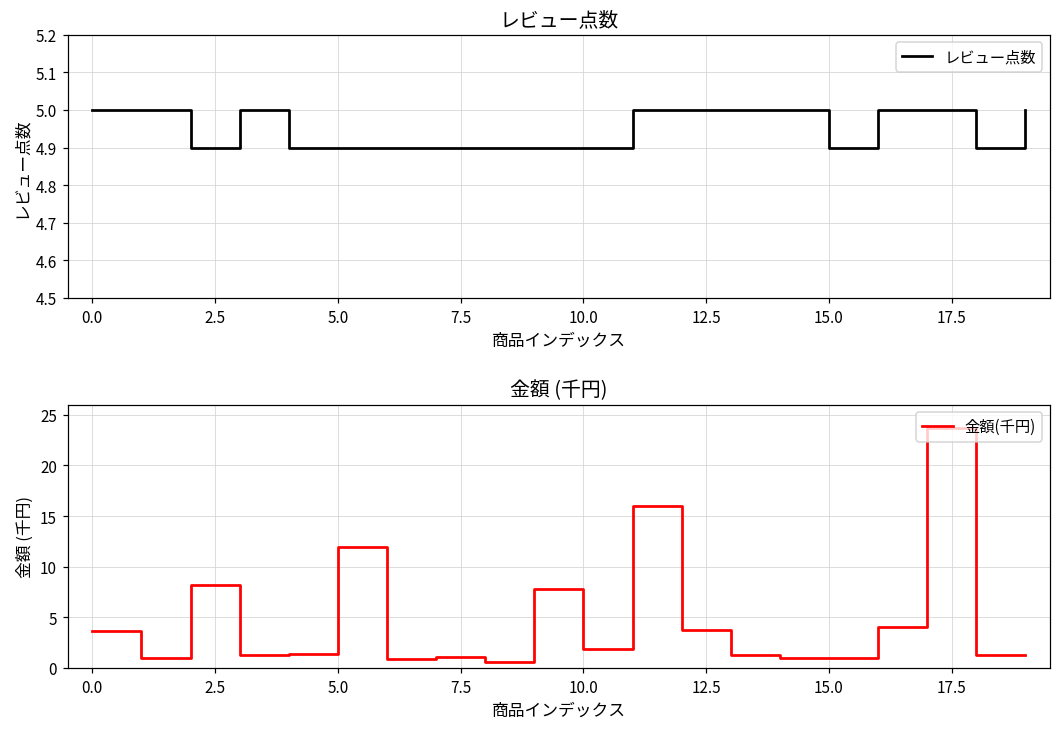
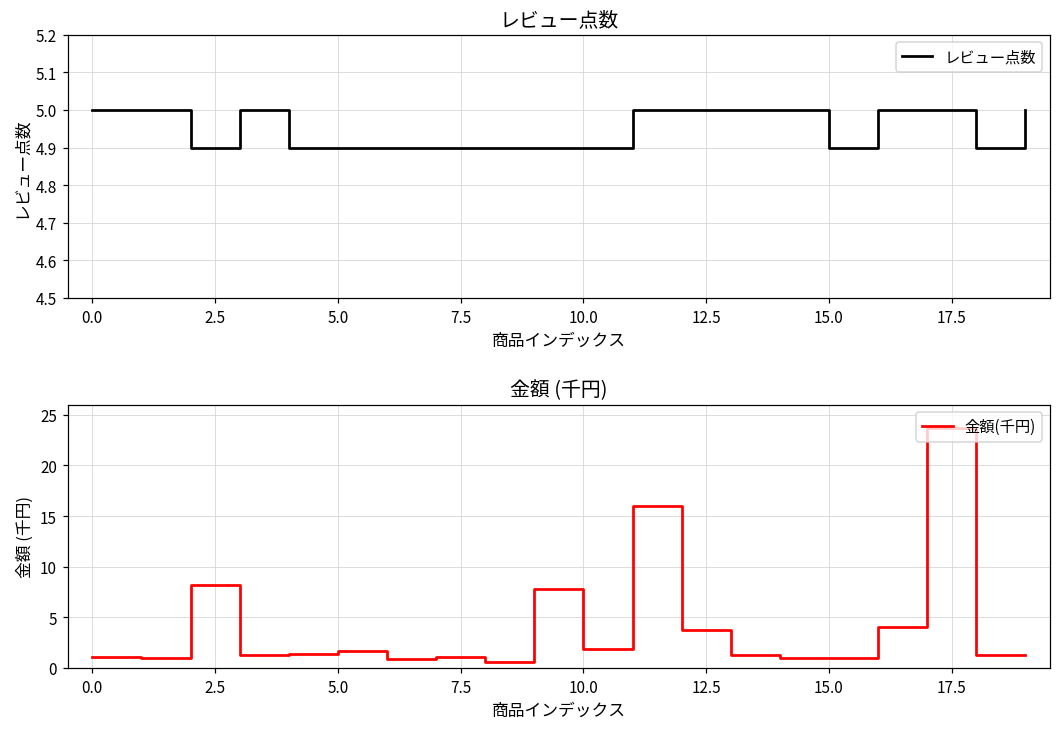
  {
    "レビュー点数": {
      "0.0": 5.00,
      "5.0": 4.90,
      "10.0": 4.90,
      "15.0": 4.90
    },
    "金額 (千円)": {
-     "0.0": 4,
-     "5.0": 12,
+     "0.0": 1,
+     "5.0": 2,
      "10.0": 2,
      "15.0": 1
    }
  }
